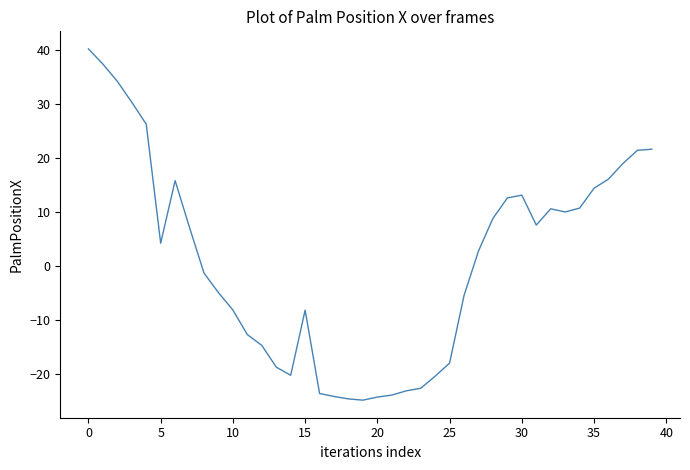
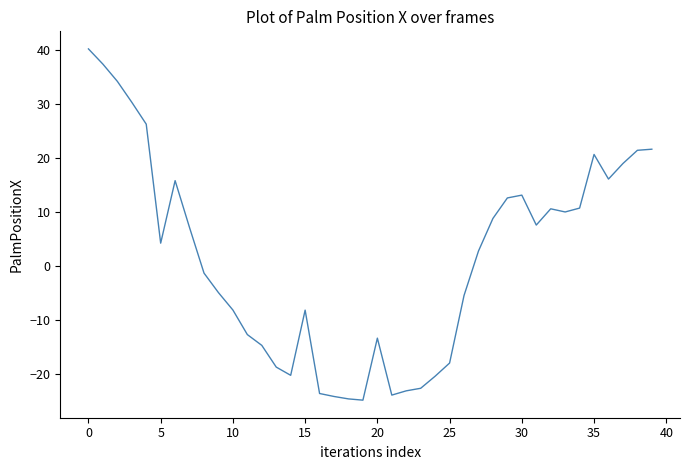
  {
    "0": 40,
    "5": 4,
    "10": -8,
    "15": -8,
-   "20": -24,
+   "20": -13,
    "25": -18,
    "30": 13,
-   "35": 14
+   "35": 21
  }
